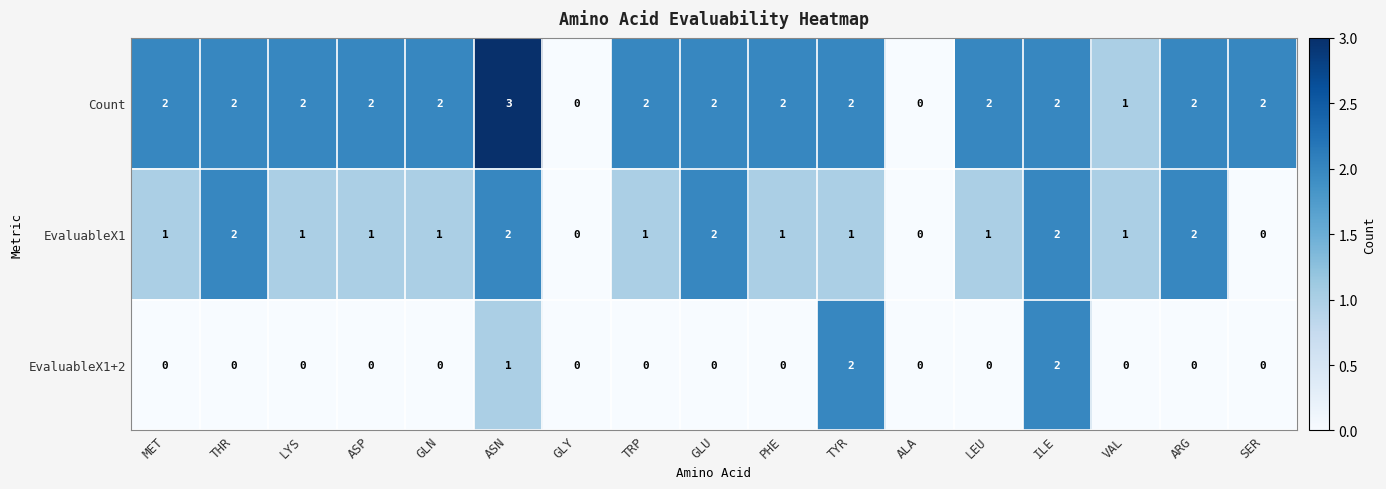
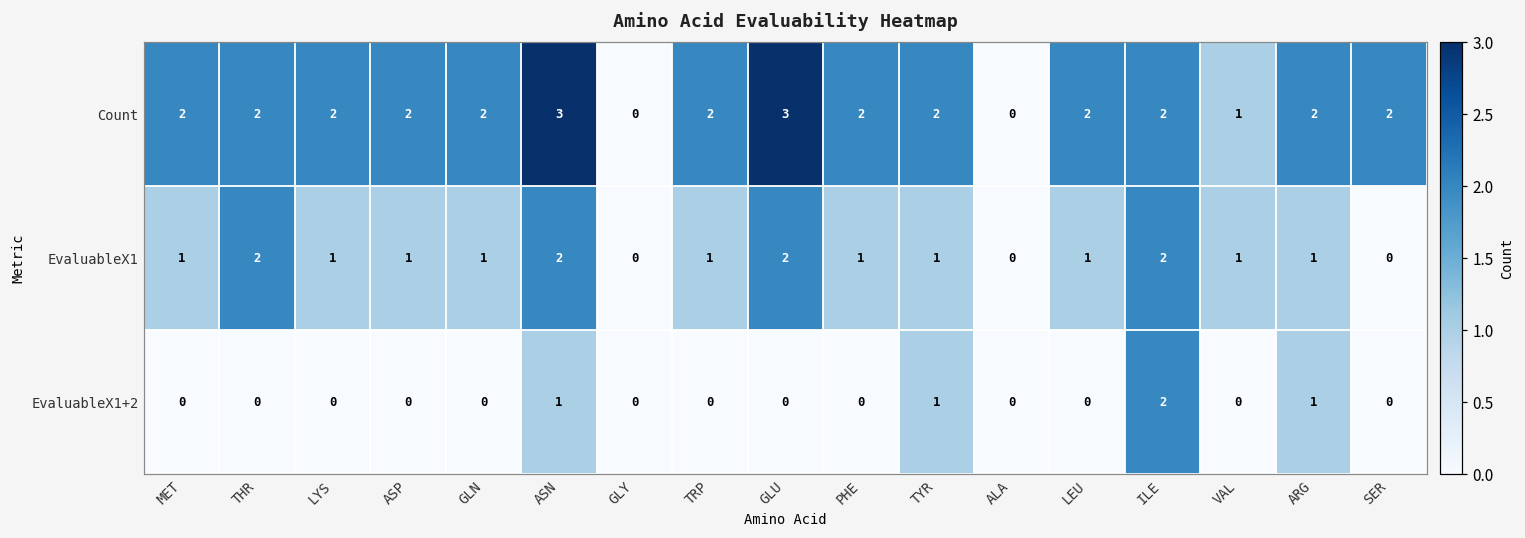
  {
    "Count": {
      "MET": 2,
      "THR": 2,
      "LYS": 2,
      "ASP": 2,
      "GLN": 2,
      "ASN": 3,
      "GLY": 0,
      "TRP": 2,
-     "GLU": 2,
+     "GLU": 3,
      "PHE": 2,
      "TYR": 2,
      "ALA": 0,
      "LEU": 2,
      "ILE": 2,
      "VAL": 1,
      "ARG": 2,
      "SER": 2
    },
    "EvaluableX1": {
      "MET": 1,
      "THR": 2,
      "LYS": 1,
      "ASP": 1,
      "GLN": 1,
      "ASN": 2,
      "GLY": 0,
      "TRP": 1,
      "GLU": 2,
      "PHE": 1,
      "TYR": 1,
      "ALA": 0,
      "LEU": 1,
      "ILE": 2,
      "VAL": 1,
-     "ARG": 2,
+     "ARG": 1,
      "SER": 0
    },
    "EvaluableX1+2": {
      "MET": 0,
      "THR": 0,
      "LYS": 0,
      "ASP": 0,
      "GLN": 0,
      "ASN": 1,
      "GLY": 0,
      "TRP": 0,
      "GLU": 0,
      "PHE": 0,
-     "TYR": 2,
+     "TYR": 1,
      "ALA": 0,
      "LEU": 0,
      "ILE": 2,
      "VAL": 0,
-     "ARG": 0,
+     "ARG": 1,
      "SER": 0
    }
  }
